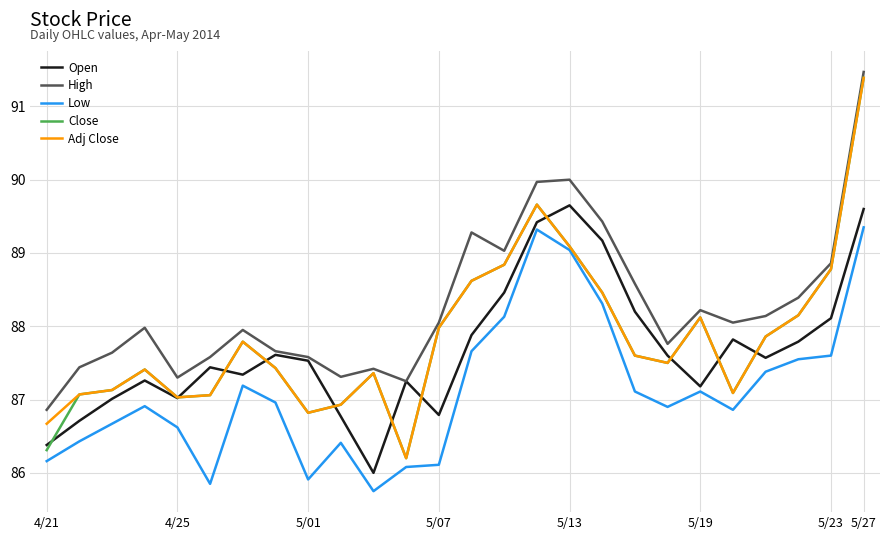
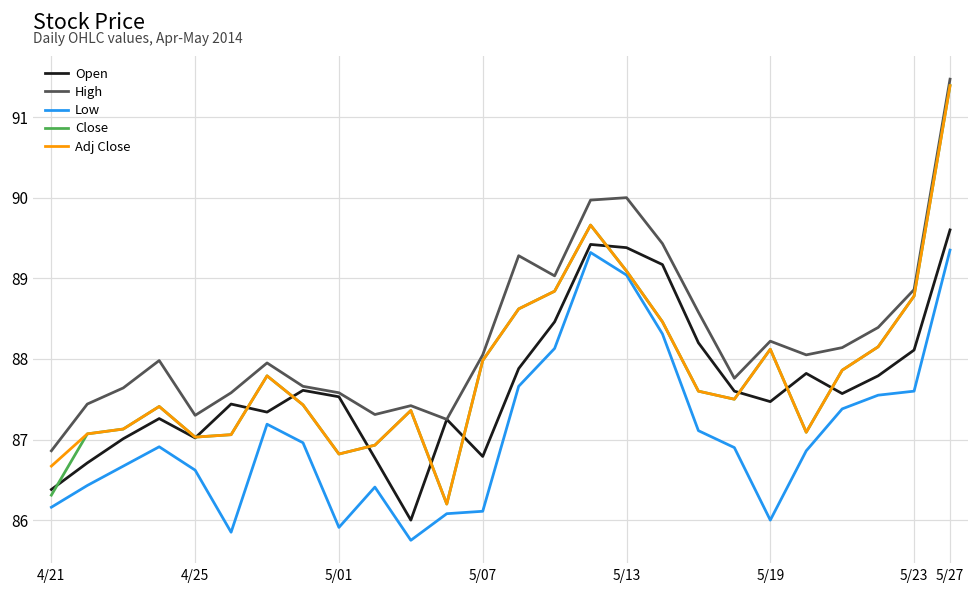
  {
    "Open": {
      "4/21": 86.4,
      "5/01": 87.5,
      "5/07": 86.8,
-     "5/13": 89.7,
-     "5/19": 87.2,
+     "5/13": 89.4,
+     "5/19": 87.5,
      "5/23": 88.1,
      "5/27": 89.6
    },
    "High": {
      "4/21": 86.9,
      "4/25": 87.3,
      "5/01": 87.6,
      "5/07": 88.1,
      "5/13": 90.0,
      "5/19": 88.2,
      "5/23": 88.9,
      "5/27": 91.5
    },
    "Low": {
      "4/21": 86.2,
      "4/25": 86.6,
      "5/01": 85.9,
      "5/07": 86.1,
      "5/13": 89.0,
-     "5/19": 87.1,
+     "5/19": 86.0,
      "5/23": 87.6,
      "5/27": 89.4
    },
    "Close": {
      "4/21": 86.3
    },
    "Adj Close": {
      "4/21": 86.7
    }
  }
